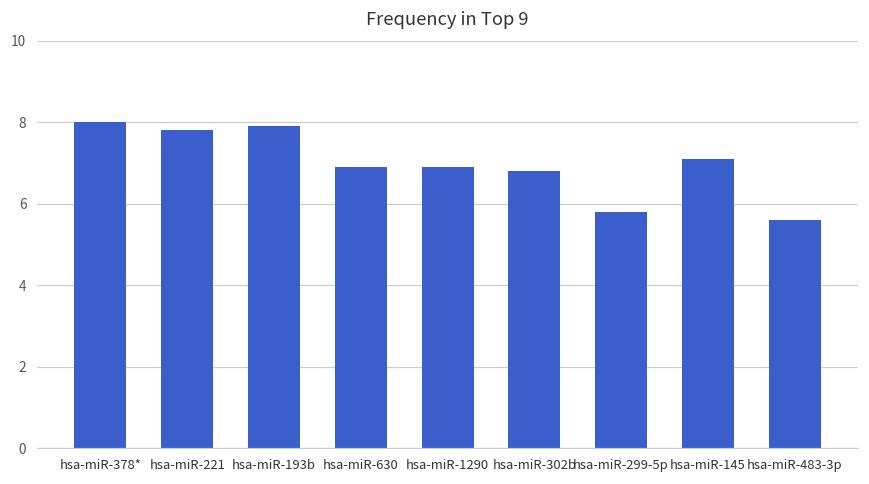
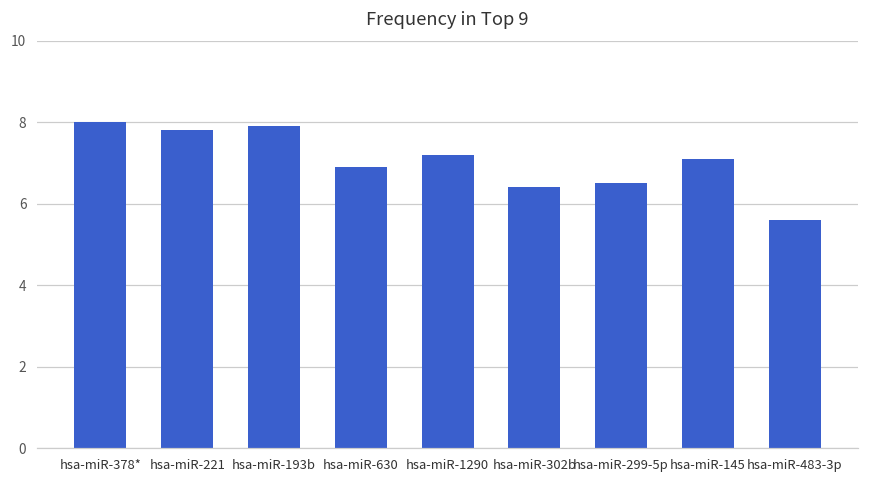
  {
    "hsa-miR-378*": 8.0,
    "hsa-miR-221": 7.8,
    "hsa-miR-193b": 7.9,
    "hsa-miR-630": 6.9,
-   "hsa-miR-1290": 6.9,
-   "hsa-miR-302b": 6.8,
-   "hsa-miR-299-5p": 5.8,
+   "hsa-miR-1290": 7.2,
+   "hsa-miR-302b": 6.4,
+   "hsa-miR-299-5p": 6.5,
    "hsa-miR-145": 7.1,
    "hsa-miR-483-3p": 5.6
  }
